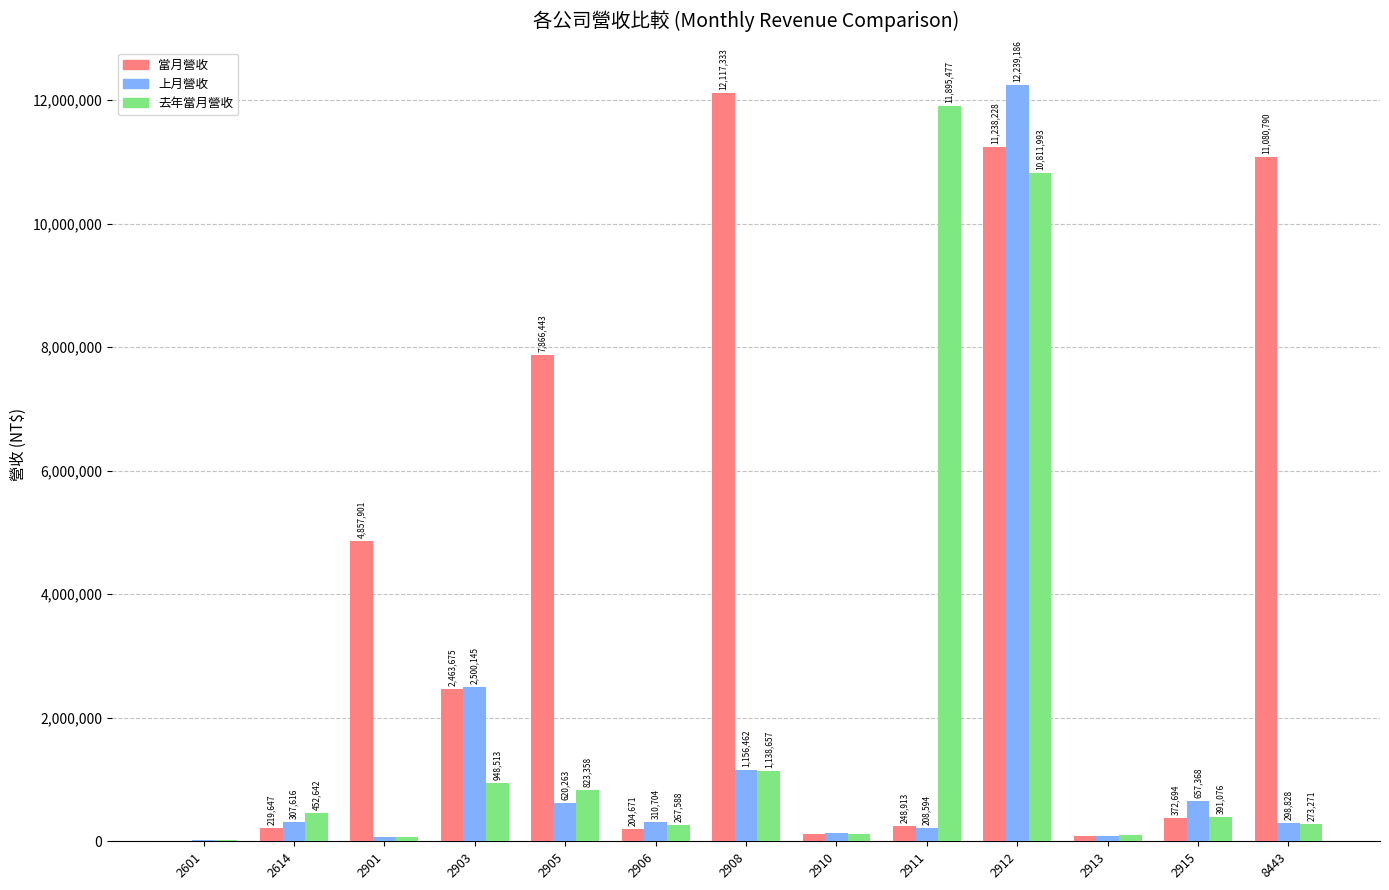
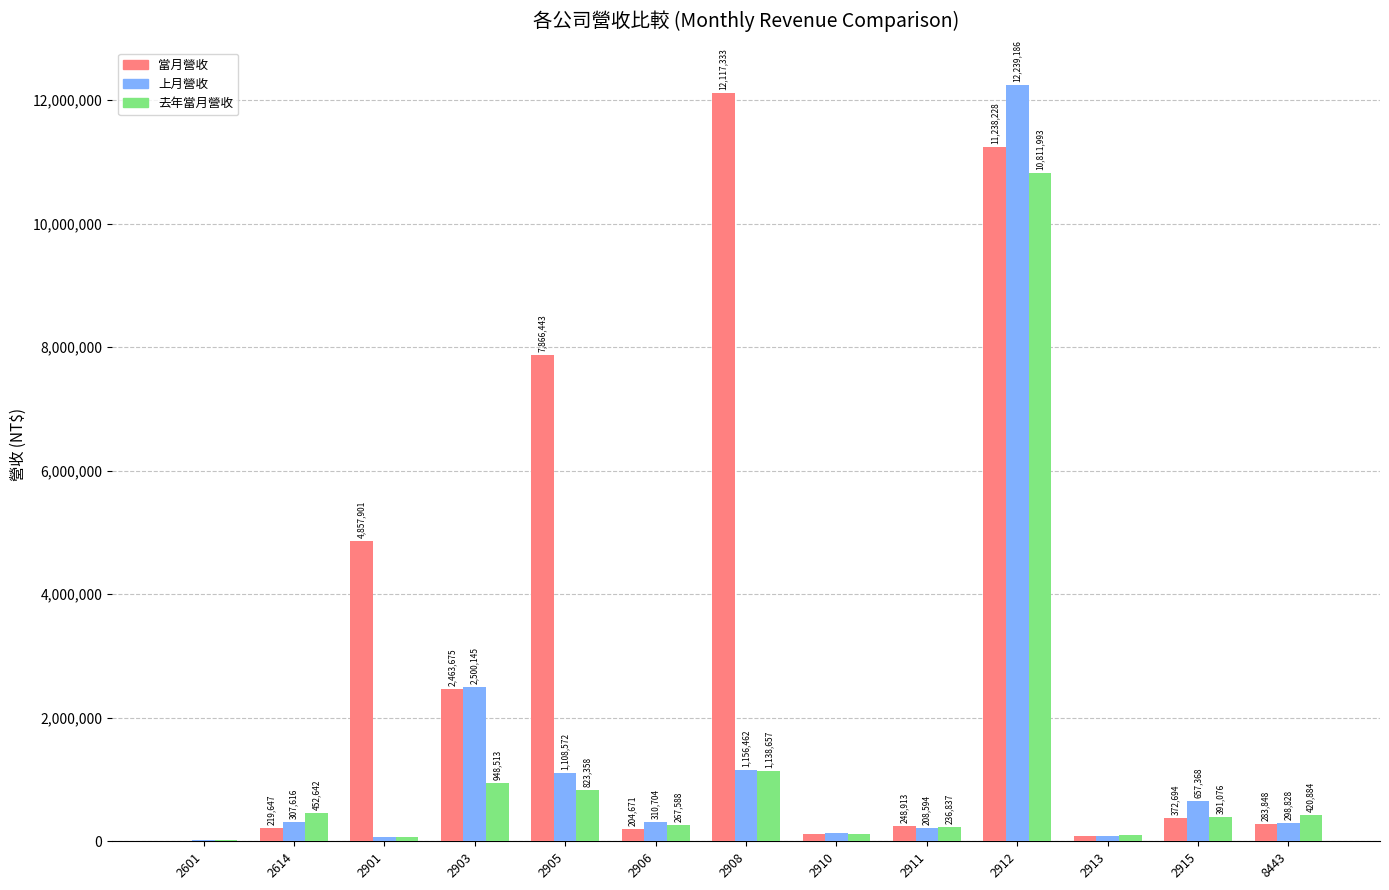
  {
    "當月營收": {
      "2614": "219,647",
      "2901": "4,857,901",
      "2903": "2,463,675",
      "2905": "7,866,443",
      "2906": "204,671",
      "2908": "12,117,333",
      "2911": "248,913",
      "2912": "11,238,228",
      "2915": "372,694",
-     "8443": "11,080,790"
+     "8443": "283,848"
    },
    "上月營收": {
      "2614": "307,616",
      "2903": "2,500,145",
-     "2905": "620,263",
+     "2905": "1,108,572",
      "2906": "310,704",
      "2908": "1,156,462",
      "2911": "208,594",
      "2912": "12,239,186",
      "2915": "657,368",
      "8443": "298,828"
    },
    "去年當月營收": {
      "2614": "452,642",
      "2903": "948,513",
      "2905": "823,358",
      "2906": "267,588",
      "2908": "1,138,657",
-     "2911": "11,895,477",
+     "2911": "236,837",
      "2912": "10,811,993",
      "2915": "391,076",
-     "8443": "273,271"
+     "8443": "420,884"
    }
  }
